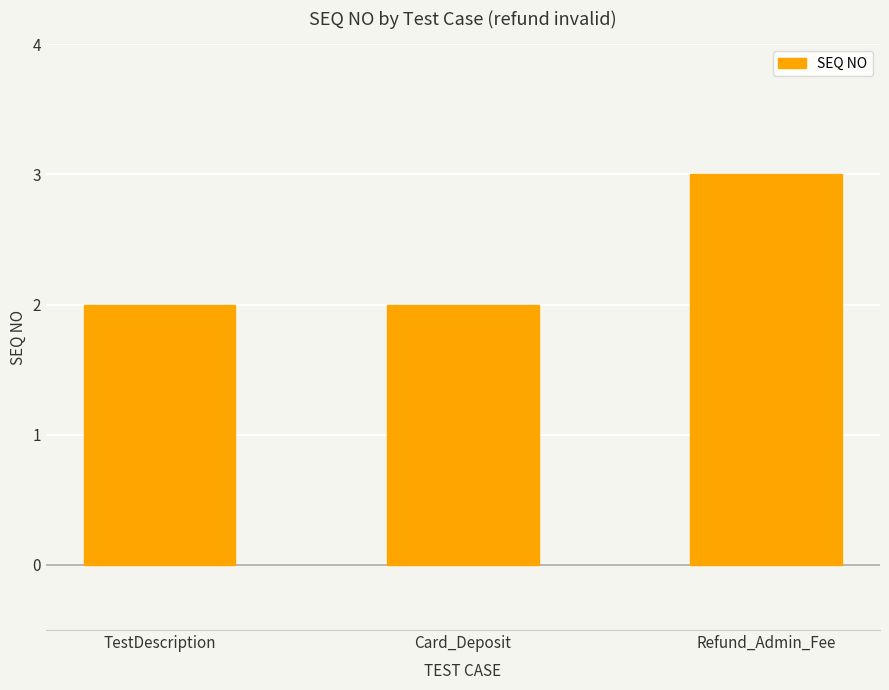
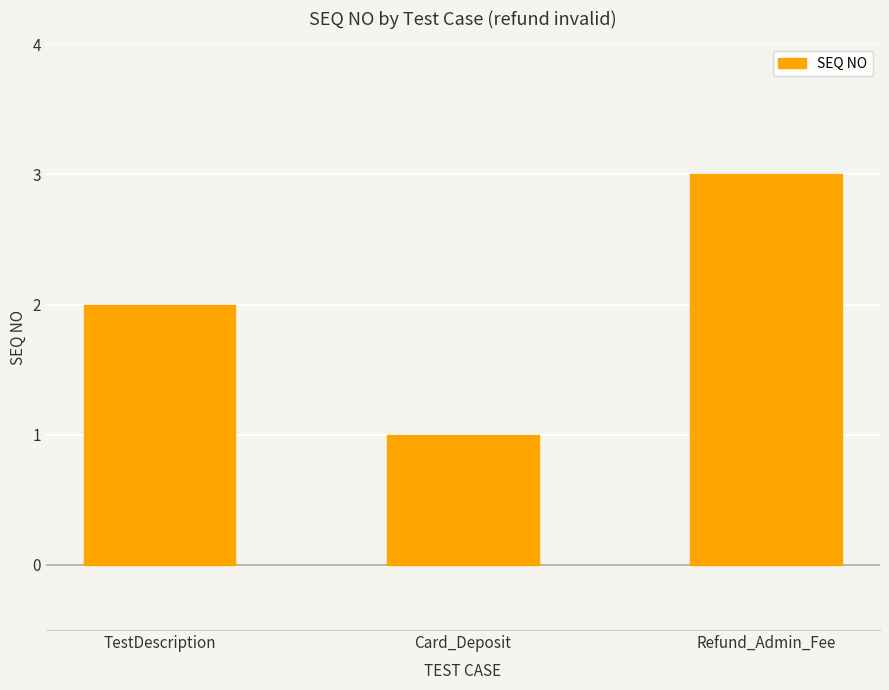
  {
    "TestDescription": 2,
-   "Card_Deposit": 2,
+   "Card_Deposit": 1,
    "Refund_Admin_Fee": 3
  }
